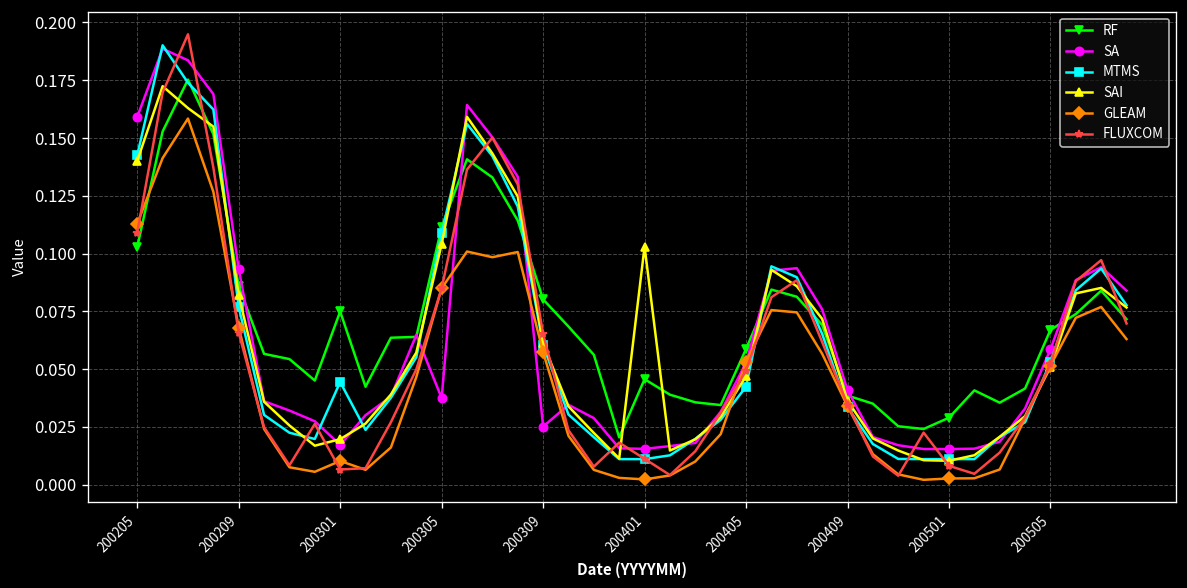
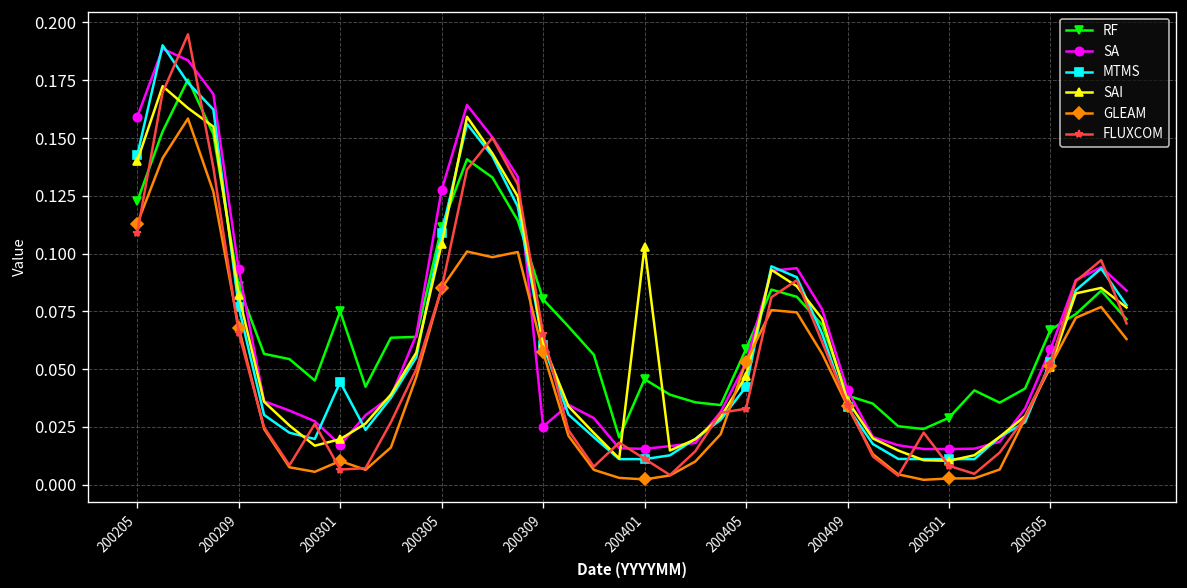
  {
    "RF": {
-     "200205": 0.103,
+     "200205": 0.123,
      "200209": 0.086,
      "200301": 0.075,
      "200305": 0.111,
      "200309": 0.080,
      "200401": 0.046,
      "200405": 0.059,
      "200409": 0.039,
      "200501": 0.029,
      "200505": 0.067
    },
    "SA": {
      "200205": 0.159,
      "200209": 0.093,
      "200301": 0.017,
-     "200305": 0.037,
+     "200305": 0.128,
      "200309": 0.025,
      "200401": 0.015,
      "200409": 0.041,
      "200501": 0.015,
      "200505": 0.059
    },
    "MTMS": {
      "200205": 0.143,
      "200209": 0.077,
      "200301": 0.044,
      "200305": 0.109,
      "200405": 0.042
    },
    "SAI": {
      "200205": 0.140,
      "200209": 0.082,
      "200301": 0.020,
      "200305": 0.104,
      "200401": 0.103,
      "200405": 0.047,
      "200409": 0.036
    },
    "GLEAM": {
      "200205": 0.113,
      "200209": 0.068,
      "200301": 0.010,
      "200309": 0.057,
      "200401": 0.002,
      "200501": 0.003
    },
    "FLUXCOM": {
      "200205": 0.109,
      "200209": 0.066,
      "200301": 0.007,
      "200309": 0.065,
-     "200405": 0.049,
+     "200405": 0.033,
      "200501": 0.008
    }
  }
